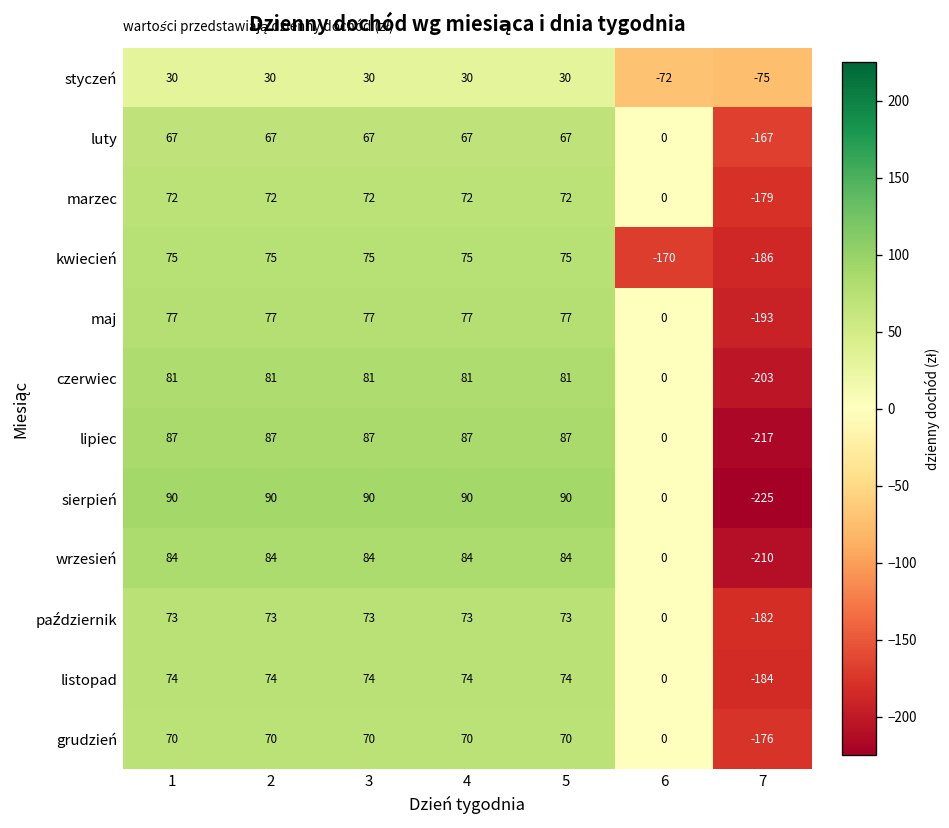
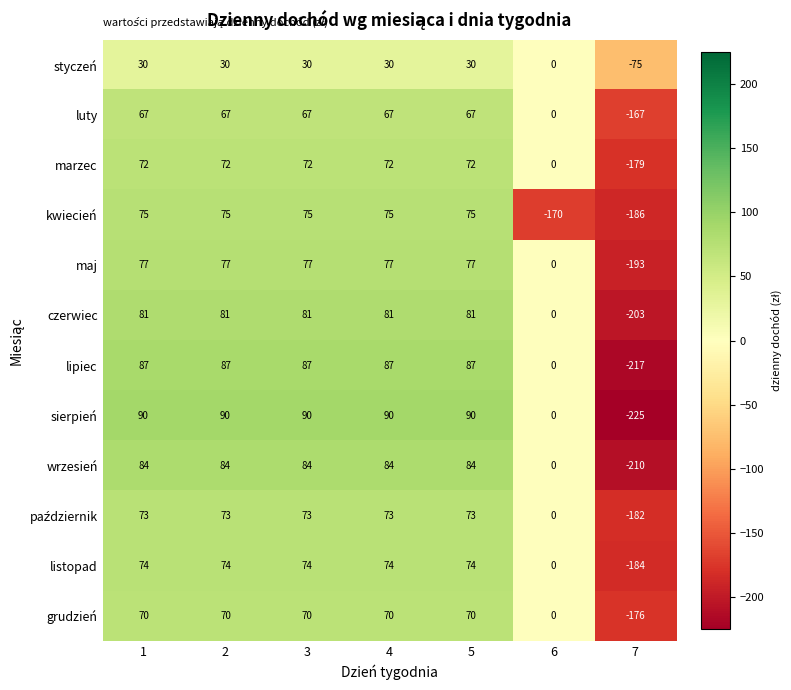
  {
    "styczeń": {
      "1": 30,
      "2": 30,
      "3": 30,
      "4": 30,
      "5": 30,
-     "6": -72,
+     "6": 0,
      "7": -75
    },
    "luty": {
      "1": 67,
      "2": 67,
      "3": 67,
      "4": 67,
      "5": 67,
      "6": 0,
      "7": -167
    },
    "marzec": {
      "1": 72,
      "2": 72,
      "3": 72,
      "4": 72,
      "5": 72,
      "6": 0,
      "7": -179
    },
    "kwiecień": {
      "1": 75,
      "2": 75,
      "3": 75,
      "4": 75,
      "5": 75,
      "6": -170,
      "7": -186
    },
    "maj": {
      "1": 77,
      "2": 77,
      "3": 77,
      "4": 77,
      "5": 77,
      "6": 0,
      "7": -193
    },
    "czerwiec": {
      "1": 81,
      "2": 81,
      "3": 81,
      "4": 81,
      "5": 81,
      "6": 0,
      "7": -203
    },
    "lipiec": {
      "1": 87,
      "2": 87,
      "3": 87,
      "4": 87,
      "5": 87,
      "6": 0,
      "7": -217
    },
    "sierpień": {
      "1": 90,
      "2": 90,
      "3": 90,
      "4": 90,
      "5": 90,
      "6": 0,
      "7": -225
    },
    "wrzesień": {
      "1": 84,
      "2": 84,
      "3": 84,
      "4": 84,
      "5": 84,
      "6": 0,
      "7": -210
    },
    "październik": {
      "1": 73,
      "2": 73,
      "3": 73,
      "4": 73,
      "5": 73,
      "6": 0,
      "7": -182
    },
    "listopad": {
      "1": 74,
      "2": 74,
      "3": 74,
      "4": 74,
      "5": 74,
      "6": 0,
      "7": -184
    },
    "grudzień": {
      "1": 70,
      "2": 70,
      "3": 70,
      "4": 70,
      "5": 70,
      "6": 0,
      "7": -176
    }
  }
